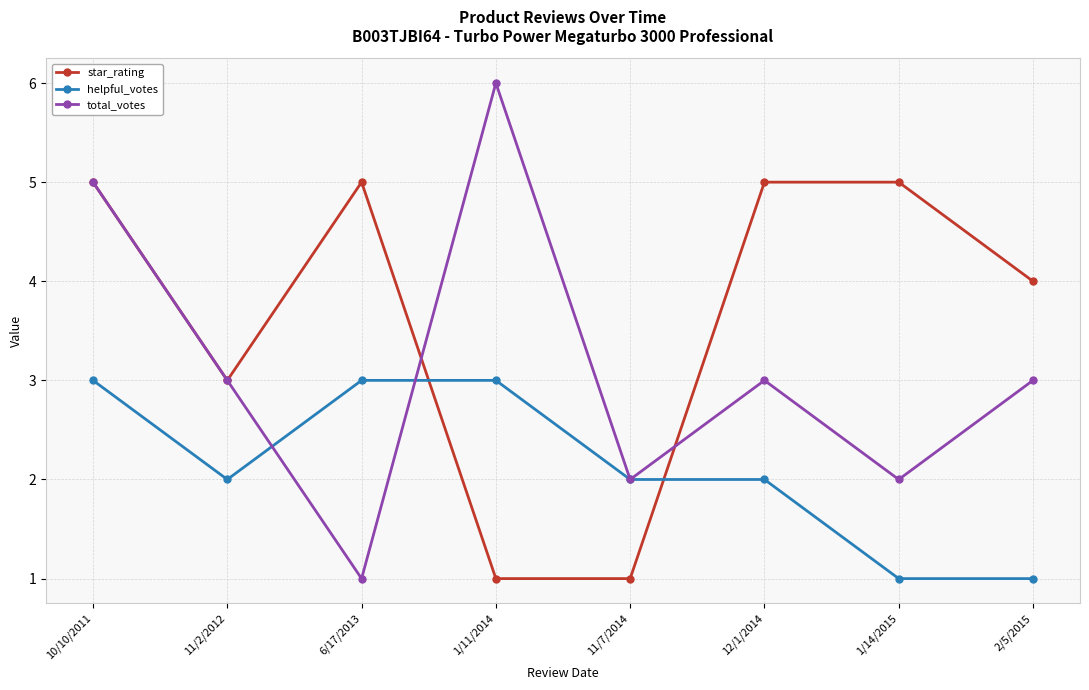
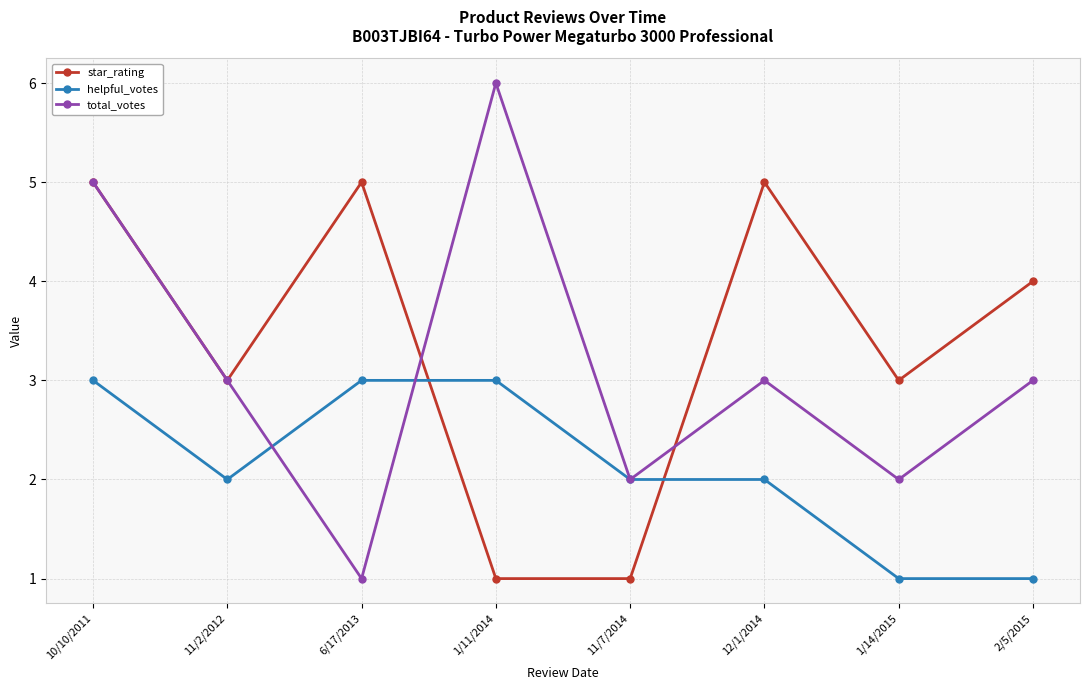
  {
    "star_rating": {
      "6/17/2013": 5,
      "1/11/2014": 1,
      "11/7/2014": 1,
      "12/1/2014": 5,
-     "1/14/2015": 5,
+     "1/14/2015": 3,
      "2/5/2015": 4
    },
    "helpful_votes": {
      "10/10/2011": 3,
      "11/2/2012": 2,
      "6/17/2013": 3,
      "1/11/2014": 3,
      "12/1/2014": 2,
      "1/14/2015": 1,
      "2/5/2015": 1
    },
    "total_votes": {
      "6/17/2013": 1,
      "1/11/2014": 6,
      "12/1/2014": 3,
      "1/14/2015": 2,
      "2/5/2015": 3
    }
  }
